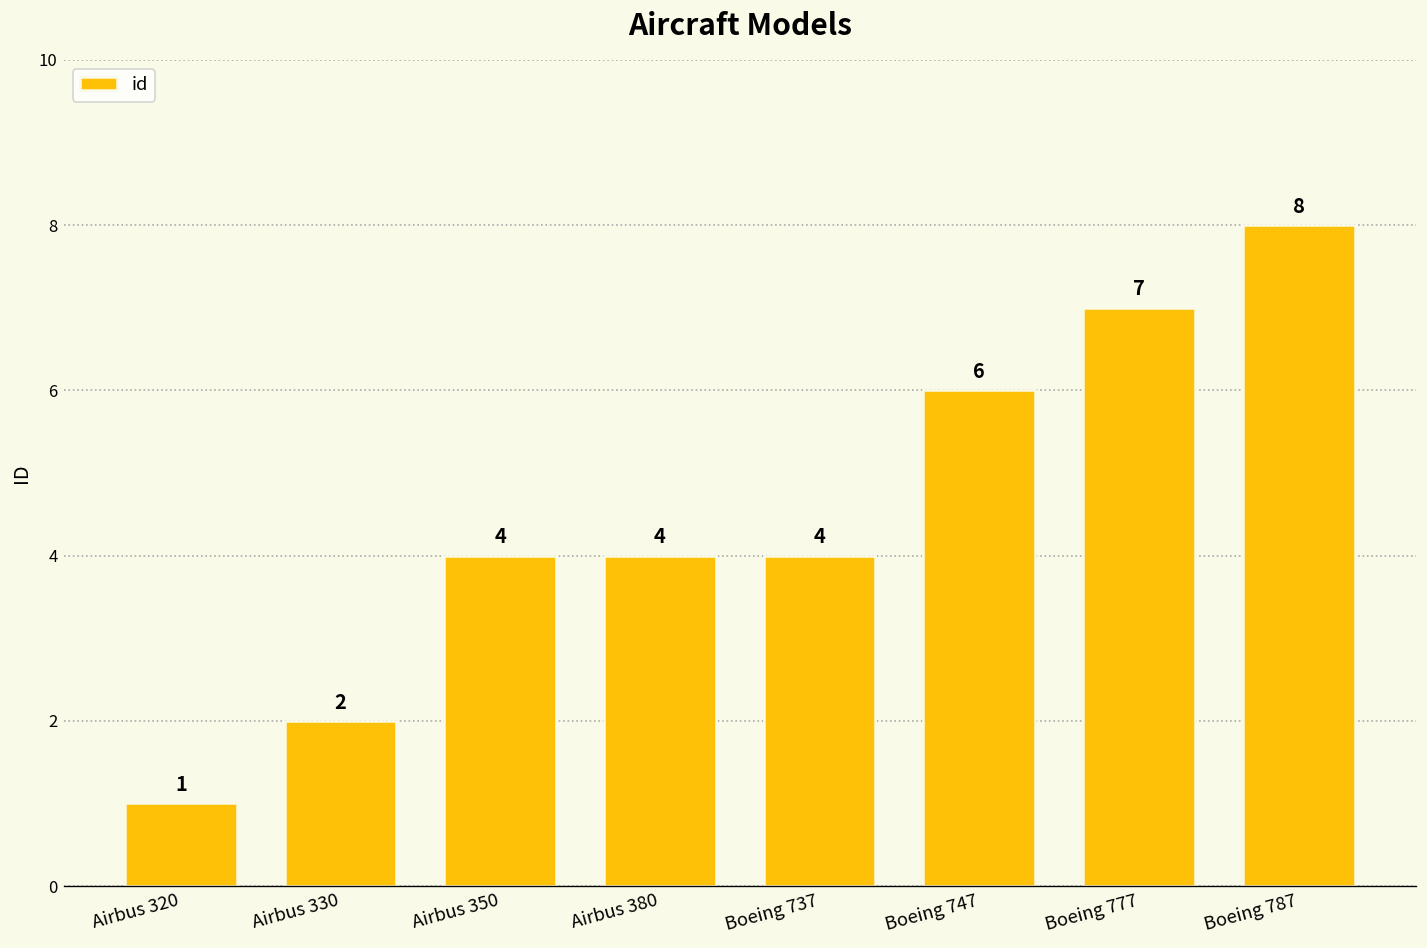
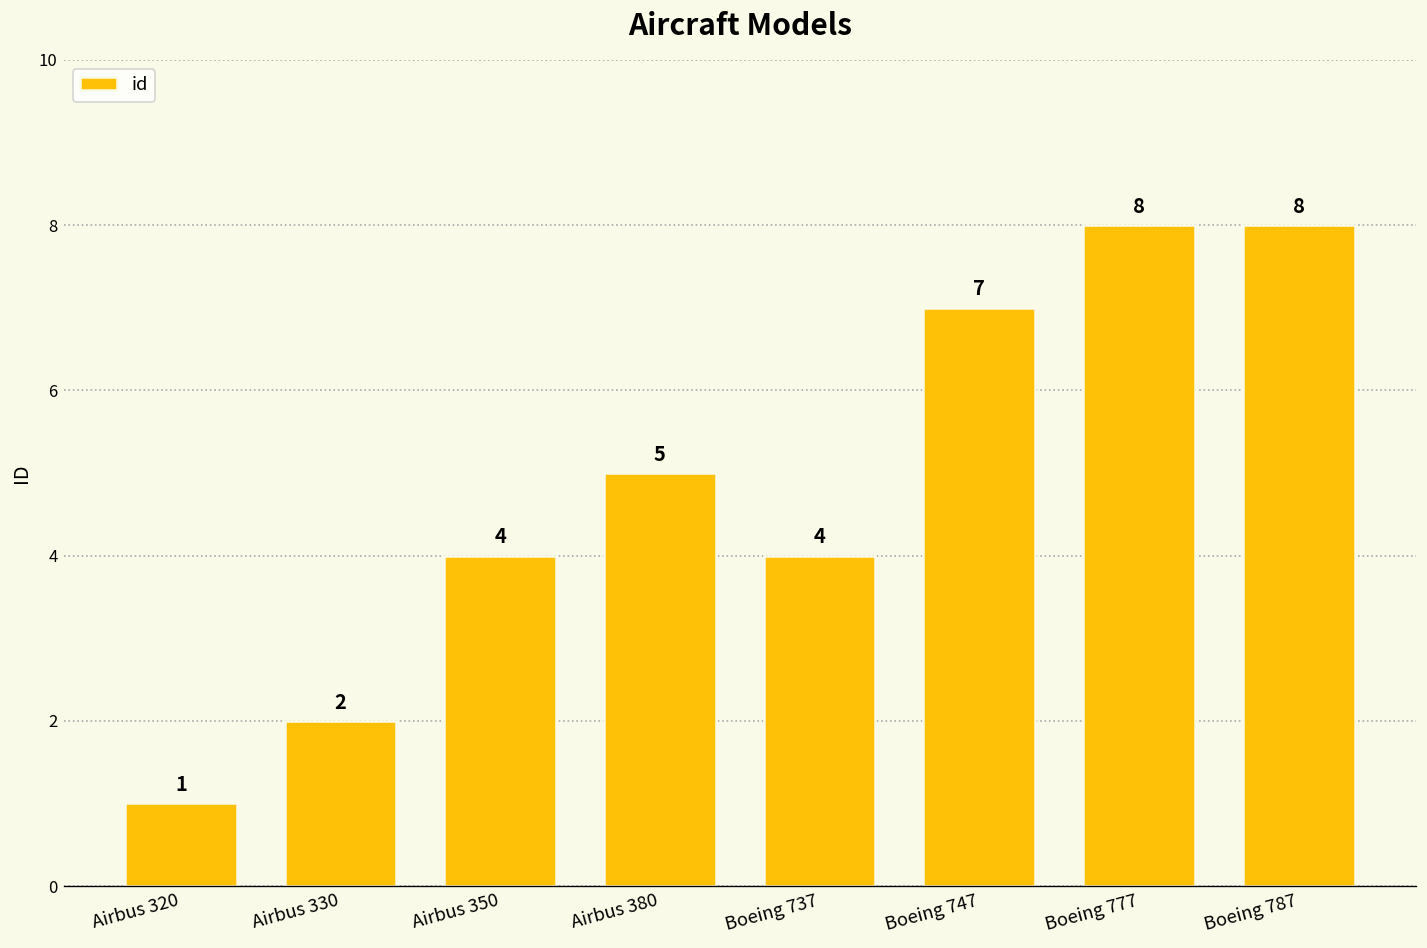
  {
    "Airbus 320": 1,
    "Airbus 330": 2,
    "Airbus 350": 4,
-   "Airbus 380": 4,
+   "Airbus 380": 5,
    "Boeing 737": 4,
-   "Boeing 747": 6,
-   "Boeing 777": 7,
+   "Boeing 747": 7,
+   "Boeing 777": 8,
    "Boeing 787": 8
  }
